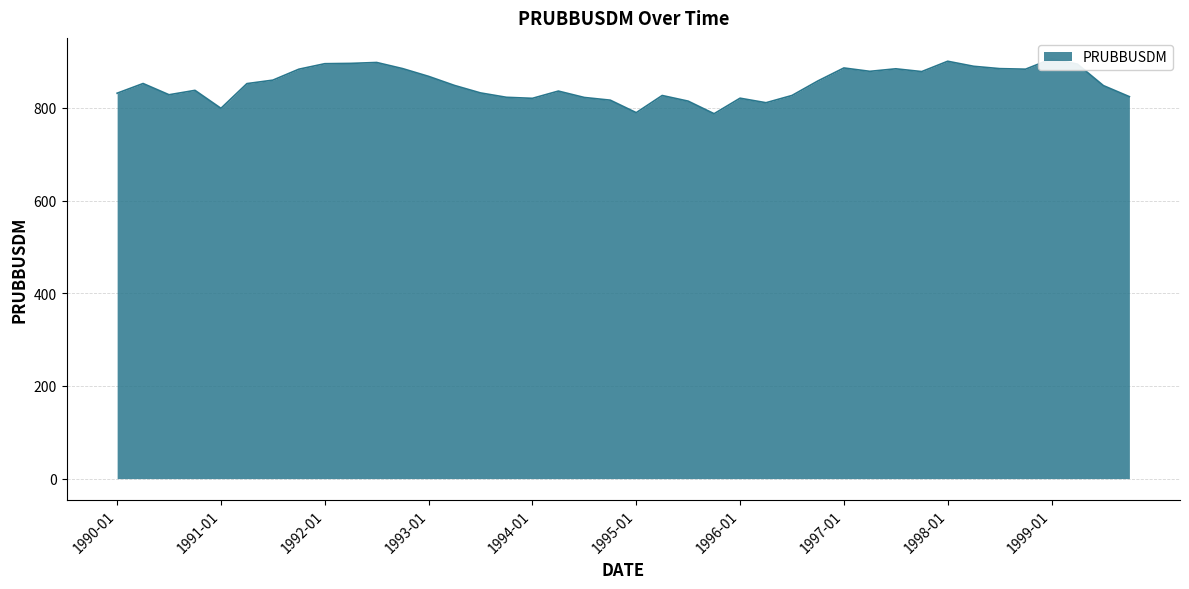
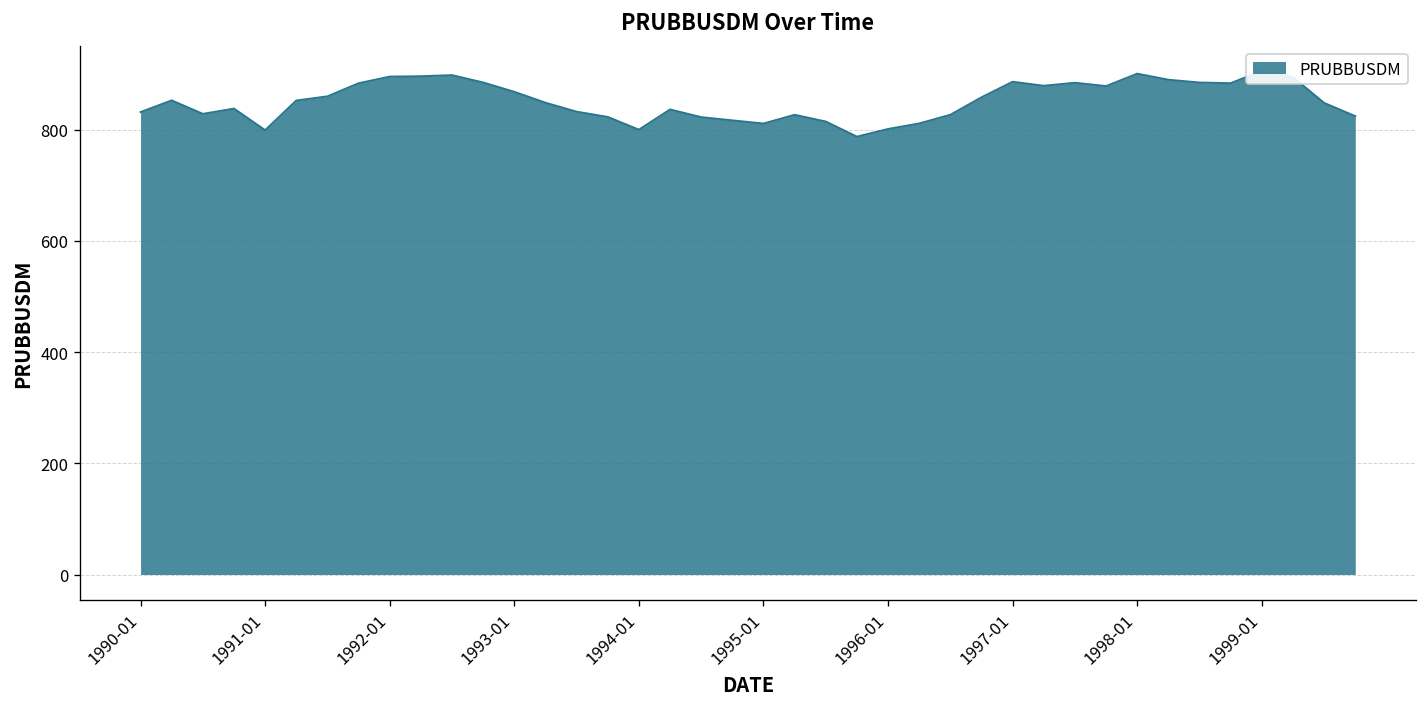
  {
    "1990-01": 830,
    "1991-01": 800,
    "1992-01": 900,
    "1993-01": 870,
-   "1994-01": 820,
-   "1995-01": 790,
-   "1996-01": 820,
+   "1994-01": 800,
+   "1995-01": 810,
+   "1996-01": 800,
    "1997-01": 890,
    "1998-01": 900
  }
